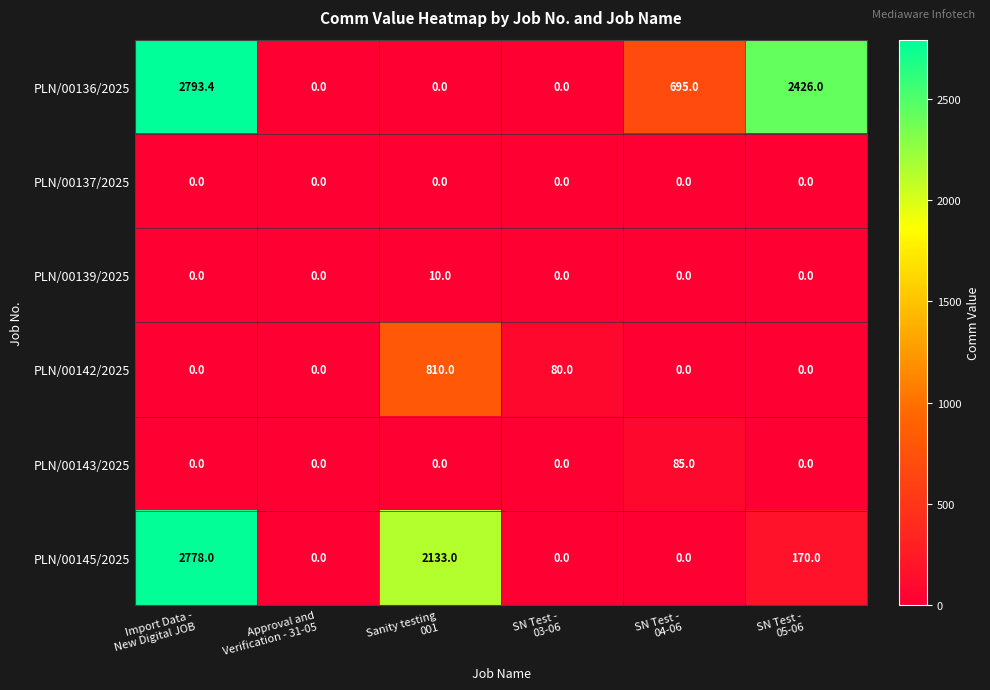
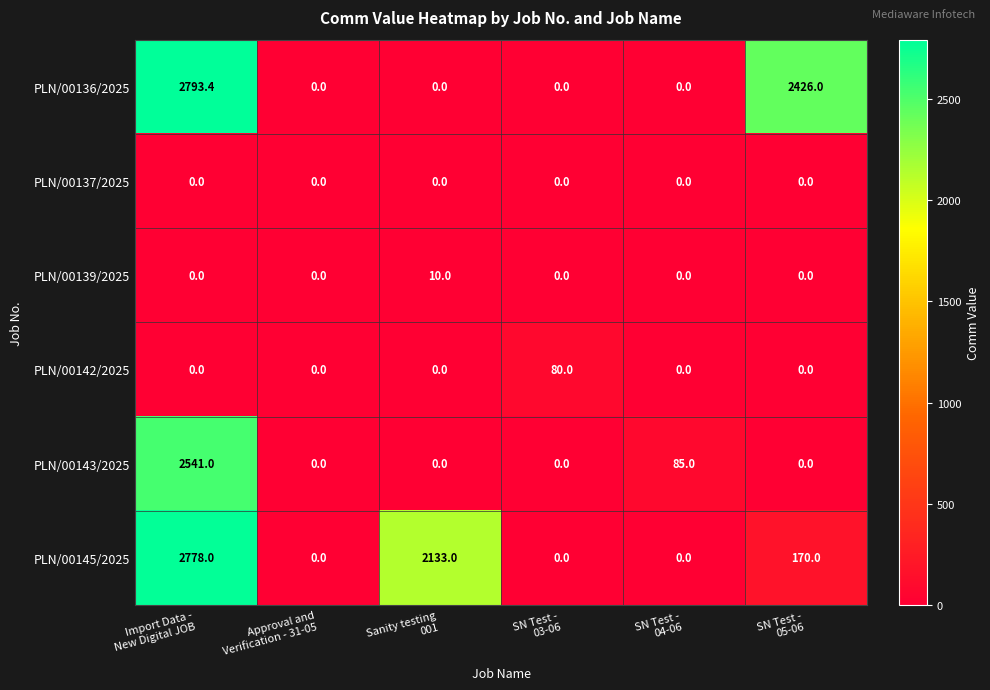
  {
    "PLN/00136/2025": {
      "Import Data - New Digital JOB": 2793.4,
      "Approval and Verification - 31-05": 0.0,
      "Sanity testing 001": 0.0,
      "SN Test - 03-06": 0.0,
-     "SN Test - 04-06": 695.0,
+     "SN Test - 04-06": 0.0,
      "SN Test - 05-06": 2426.0
    },
    "PLN/00137/2025": {
      "Import Data - New Digital JOB": 0.0,
      "Approval and Verification - 31-05": 0.0,
      "Sanity testing 001": 0.0,
      "SN Test - 03-06": 0.0,
      "SN Test - 04-06": 0.0,
      "SN Test - 05-06": 0.0
    },
    "PLN/00139/2025": {
      "Import Data - New Digital JOB": 0.0,
      "Approval and Verification - 31-05": 0.0,
      "Sanity testing 001": 10.0,
      "SN Test - 03-06": 0.0,
      "SN Test - 04-06": 0.0,
      "SN Test - 05-06": 0.0
    },
    "PLN/00142/2025": {
      "Import Data - New Digital JOB": 0.0,
      "Approval and Verification - 31-05": 0.0,
-     "Sanity testing 001": 810.0,
+     "Sanity testing 001": 0.0,
      "SN Test - 03-06": 80.0,
      "SN Test - 04-06": 0.0,
      "SN Test - 05-06": 0.0
    },
    "PLN/00143/2025": {
-     "Import Data - New Digital JOB": 0.0,
+     "Import Data - New Digital JOB": 2541.0,
      "Approval and Verification - 31-05": 0.0,
      "Sanity testing 001": 0.0,
      "SN Test - 03-06": 0.0,
      "SN Test - 04-06": 85.0,
      "SN Test - 05-06": 0.0
    },
    "PLN/00145/2025": {
      "Import Data - New Digital JOB": 2778.0,
      "Approval and Verification - 31-05": 0.0,
      "Sanity testing 001": 2133.0,
      "SN Test - 03-06": 0.0,
      "SN Test - 04-06": 0.0,
      "SN Test - 05-06": 170.0
    }
  }
